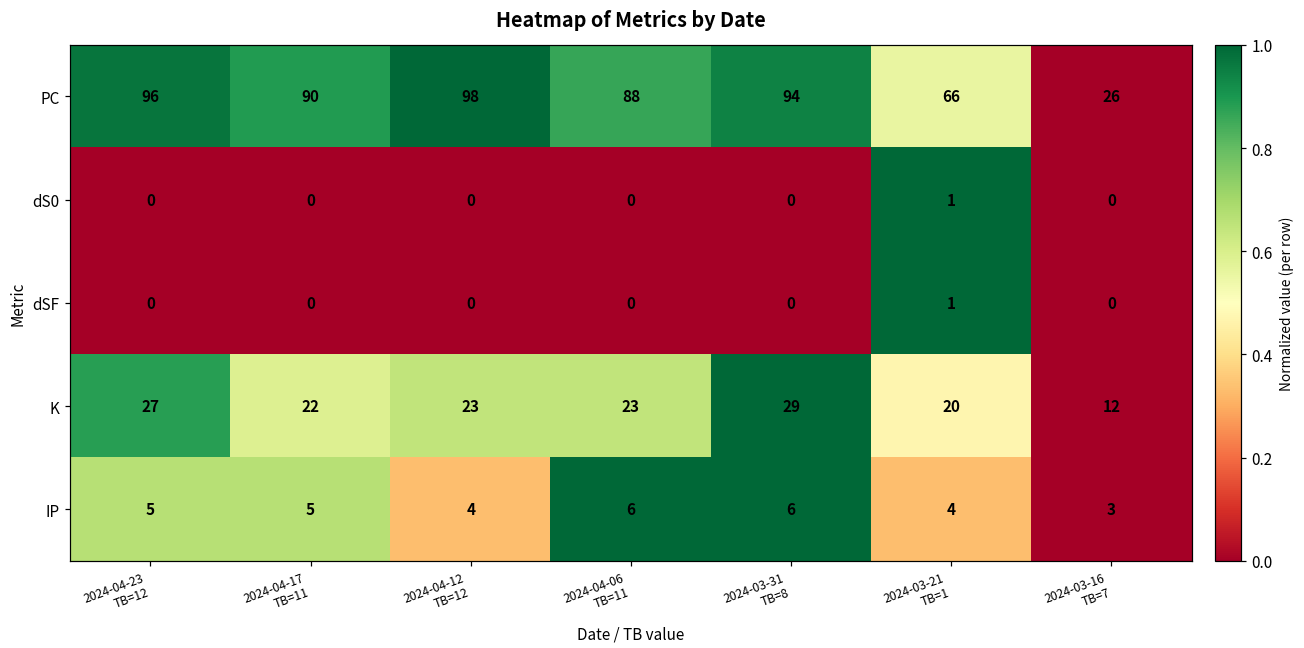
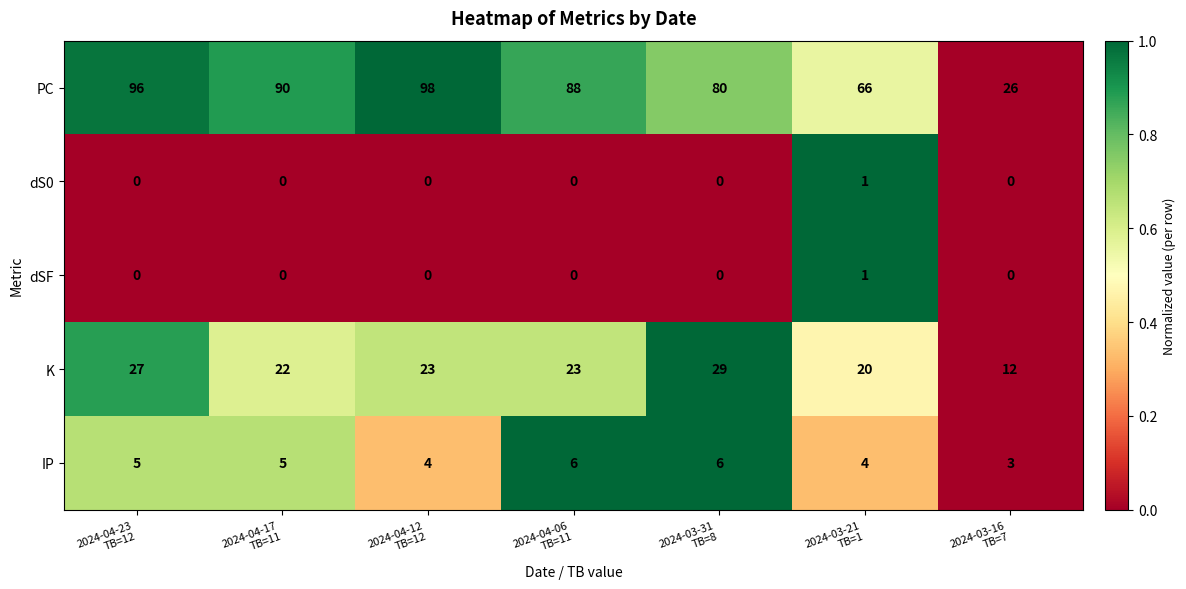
  {
    "PC": {
      "2024-04-23 TB=12": 96,
      "2024-04-17 TB=11": 90,
      "2024-04-12 TB=12": 98,
      "2024-04-06 TB=11": 88,
-     "2024-03-31 TB=8": 94,
+     "2024-03-31 TB=8": 80,
      "2024-03-21 TB=1": 66,
      "2024-03-16 TB=7": 26
    },
    "dS0": {
      "2024-04-23 TB=12": 0,
      "2024-04-17 TB=11": 0,
      "2024-04-12 TB=12": 0,
      "2024-04-06 TB=11": 0,
      "2024-03-31 TB=8": 0,
      "2024-03-21 TB=1": 1,
      "2024-03-16 TB=7": 0
    },
    "dSF": {
      "2024-04-23 TB=12": 0,
      "2024-04-17 TB=11": 0,
      "2024-04-12 TB=12": 0,
      "2024-04-06 TB=11": 0,
      "2024-03-31 TB=8": 0,
      "2024-03-21 TB=1": 1,
      "2024-03-16 TB=7": 0
    },
    "K": {
      "2024-04-23 TB=12": 27,
      "2024-04-17 TB=11": 22,
      "2024-04-12 TB=12": 23,
      "2024-04-06 TB=11": 23,
      "2024-03-31 TB=8": 29,
      "2024-03-21 TB=1": 20,
      "2024-03-16 TB=7": 12
    },
    "IP": {
      "2024-04-23 TB=12": 5,
      "2024-04-17 TB=11": 5,
      "2024-04-12 TB=12": 4,
      "2024-04-06 TB=11": 6,
      "2024-03-31 TB=8": 6,
      "2024-03-21 TB=1": 4,
      "2024-03-16 TB=7": 3
    }
  }
